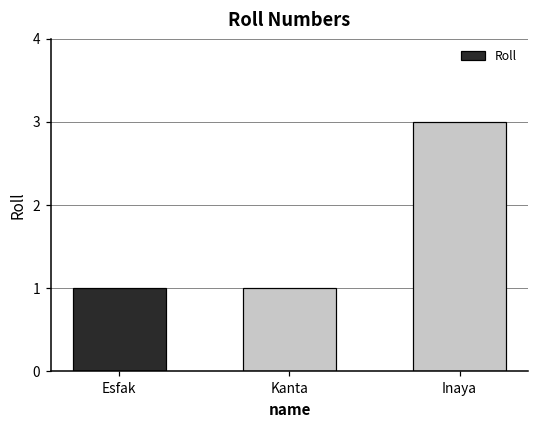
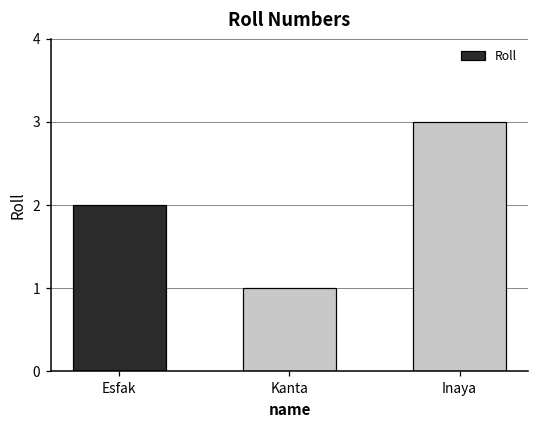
  {
-   "Esfak": 1,
+   "Esfak": 2,
    "Kanta": 1,
    "Inaya": 3
  }
